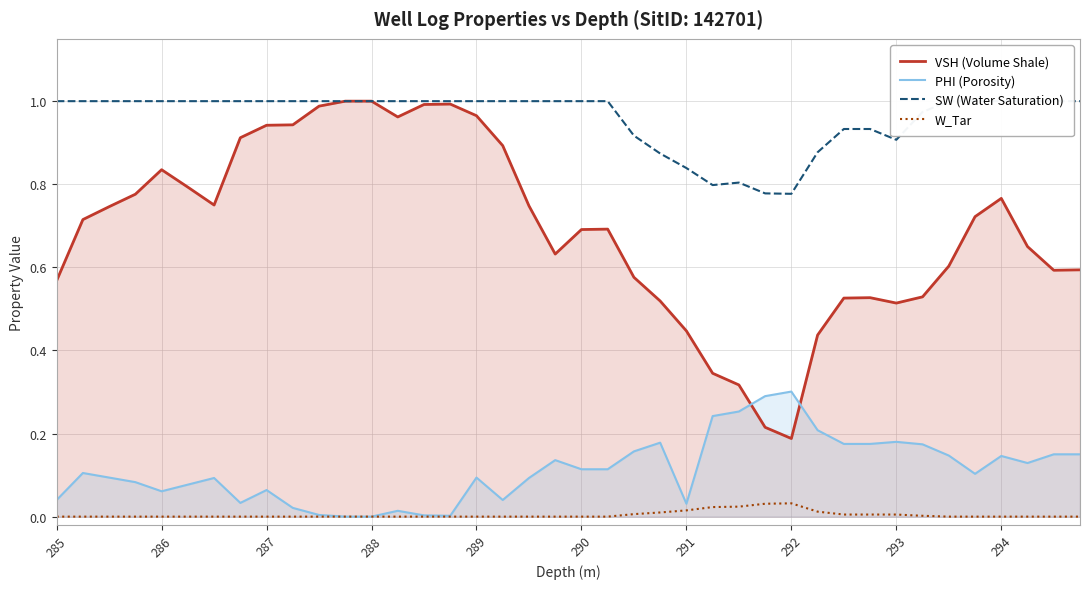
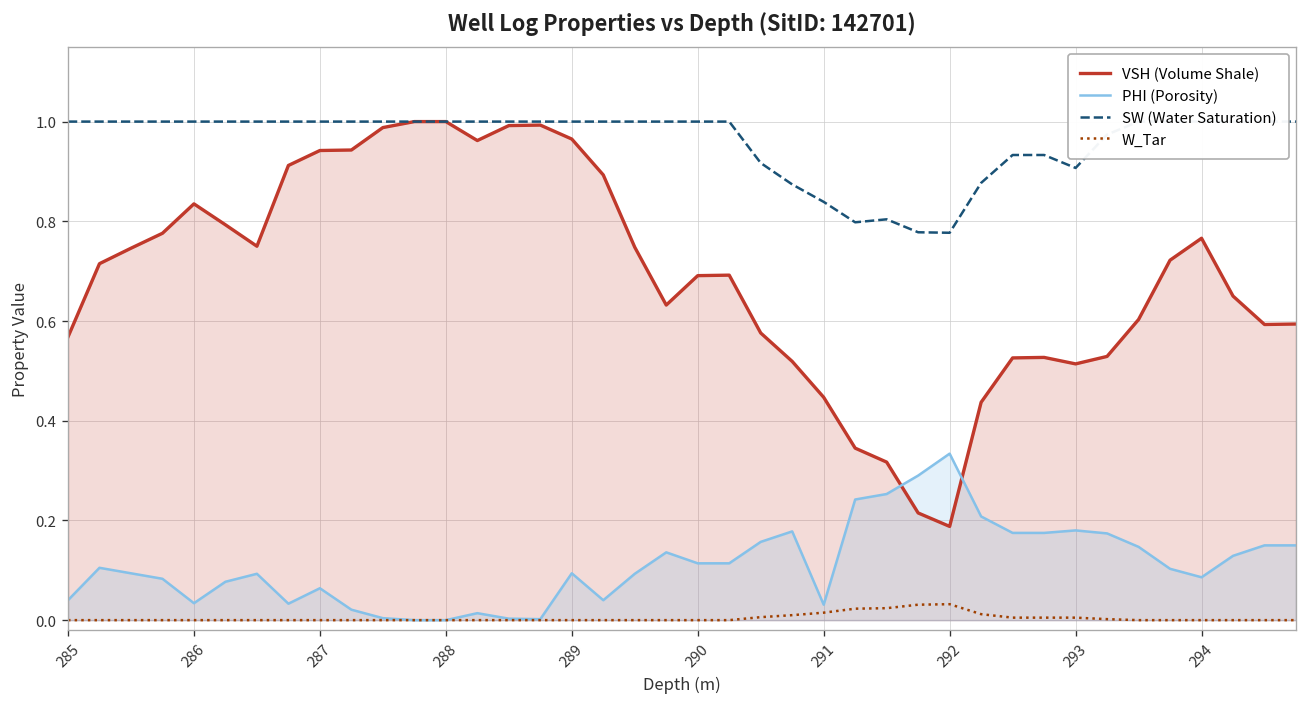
  {
    "PHI (Porosity)": {
      "285": 0.04,
-     "286": 0.06,
+     "286": 0.03,
      "287": 0.06,
      "289": 0.09,
      "290": 0.11,
      "291": 0.03,
-     "292": 0.30,
+     "292": 0.33,
      "293": 0.18,
-     "294": 0.15
+     "294": 0.09
    },
    "SW (Water Saturation)": {
      "285": 1.00,
      "286": 1.00,
      "287": 1.00,
      "289": 1.00,
      "290": 1.00,
      "291": 0.84,
      "292": 0.78,
      "293": 0.91
    }
  }
